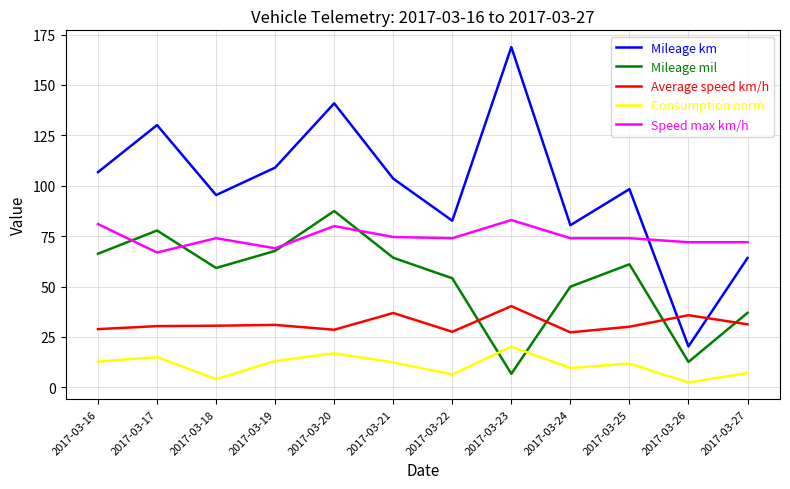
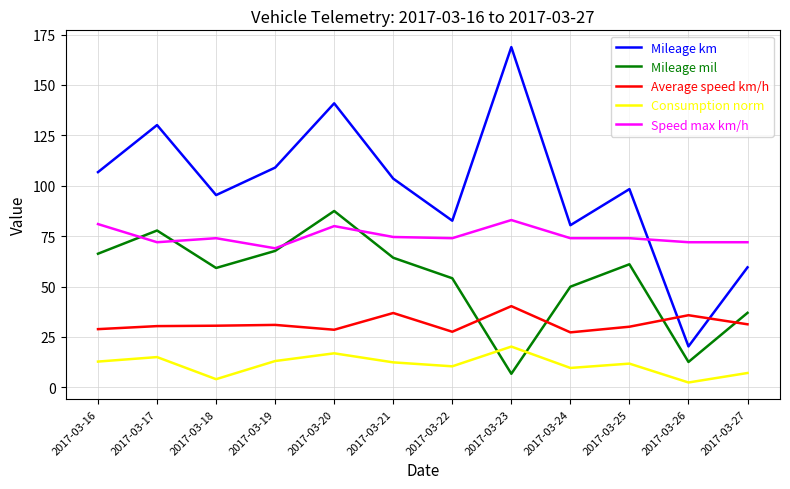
  {
    "Mileage km": {
      "2017-03-16": 107,
      "2017-03-17": 130,
      "2017-03-18": 95,
      "2017-03-19": 109,
      "2017-03-20": 141,
      "2017-03-21": 104,
      "2017-03-22": 83,
      "2017-03-23": 169,
      "2017-03-24": 80,
      "2017-03-25": 98,
      "2017-03-26": 20,
-     "2017-03-27": 64
+     "2017-03-27": 60
    },
    "Mileage mil": {
      "2017-03-16": 66,
      "2017-03-17": 78,
      "2017-03-18": 59,
      "2017-03-19": 68,
      "2017-03-20": 87,
      "2017-03-21": 64,
      "2017-03-22": 54,
      "2017-03-23": 7,
      "2017-03-24": 50,
      "2017-03-25": 61,
      "2017-03-26": 13,
      "2017-03-27": 37
    },
    "Average speed km/h": {
      "2017-03-16": 29,
      "2017-03-17": 30,
      "2017-03-18": 31,
      "2017-03-19": 31,
      "2017-03-20": 29,
      "2017-03-21": 37,
      "2017-03-22": 28,
      "2017-03-23": 40,
      "2017-03-24": 27,
      "2017-03-25": 30,
      "2017-03-26": 36,
      "2017-03-27": 31
    },
    "Consumption norm": {
      "2017-03-16": 13,
      "2017-03-17": 15,
      "2017-03-18": 4,
      "2017-03-19": 13,
      "2017-03-20": 17,
      "2017-03-21": 12,
-     "2017-03-22": 6,
+     "2017-03-22": 10,
      "2017-03-23": 20,
      "2017-03-24": 10,
      "2017-03-25": 12,
      "2017-03-26": 2,
      "2017-03-27": 7
    },
    "Speed max km/h": {
      "2017-03-16": 81,
-     "2017-03-17": 67,
+     "2017-03-17": 72,
      "2017-03-18": 74,
      "2017-03-19": 69,
      "2017-03-20": 80,
      "2017-03-21": 75,
      "2017-03-22": 74,
      "2017-03-23": 83,
      "2017-03-24": 74,
      "2017-03-25": 74,
      "2017-03-26": 72,
      "2017-03-27": 72
    }
  }
